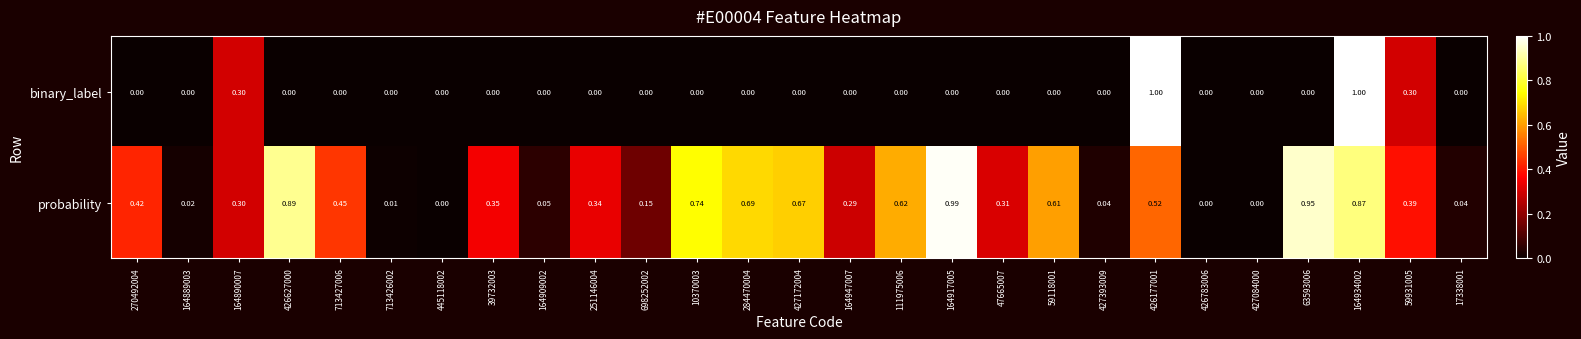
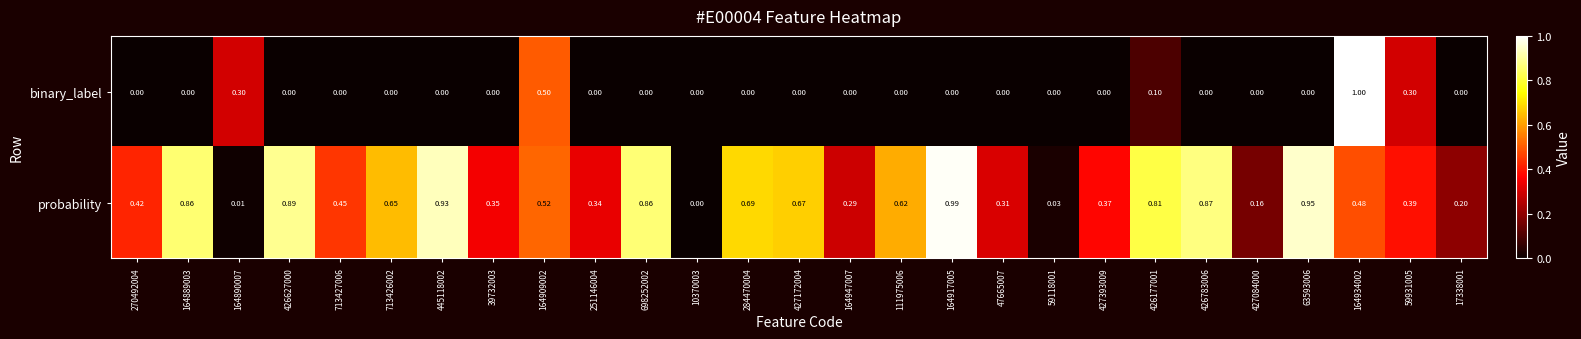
  {
    "binary_label": {
      "270492004": 0.00,
      "164889003": 0.00,
      "164890007": 0.30,
      "426627000": 0.00,
      "713427006": 0.00,
      "713426002": 0.00,
      "445118002": 0.00,
      "39732003": 0.00,
-     "164909002": 0.00,
+     "164909002": 0.50,
      "251146004": 0.00,
      "698252002": 0.00,
      "10370003": 0.00,
      "284470004": 0.00,
      "427172004": 0.00,
      "164947007": 0.00,
      "111975006": 0.00,
      "164917005": 0.00,
      "47665007": 0.00,
      "59118001": 0.00,
      "427393009": 0.00,
-     "426177001": 1.00,
+     "426177001": 0.10,
      "426783006": 0.00,
      "427084000": 0.00,
      "63593006": 0.00,
      "164934002": 1.00,
      "59931005": 0.30,
      "17338001": 0.00
    },
    "probability": {
      "270492004": 0.42,
-     "164889003": 0.02,
-     "164890007": 0.30,
+     "164889003": 0.86,
+     "164890007": 0.01,
      "426627000": 0.89,
      "713427006": 0.45,
-     "713426002": 0.01,
-     "445118002": 0.00,
+     "713426002": 0.65,
+     "445118002": 0.93,
      "39732003": 0.35,
-     "164909002": 0.05,
+     "164909002": 0.52,
      "251146004": 0.34,
-     "698252002": 0.15,
-     "10370003": 0.74,
+     "698252002": 0.86,
+     "10370003": 0.00,
      "284470004": 0.69,
      "427172004": 0.67,
      "164947007": 0.29,
      "111975006": 0.62,
      "164917005": 0.99,
      "47665007": 0.31,
-     "59118001": 0.61,
-     "427393009": 0.04,
-     "426177001": 0.52,
-     "426783006": 0.00,
-     "427084000": 0.00,
+     "59118001": 0.03,
+     "427393009": 0.37,
+     "426177001": 0.81,
+     "426783006": 0.87,
+     "427084000": 0.16,
      "63593006": 0.95,
-     "164934002": 0.87,
+     "164934002": 0.48,
      "59931005": 0.39,
-     "17338001": 0.04
+     "17338001": 0.20
    }
  }
